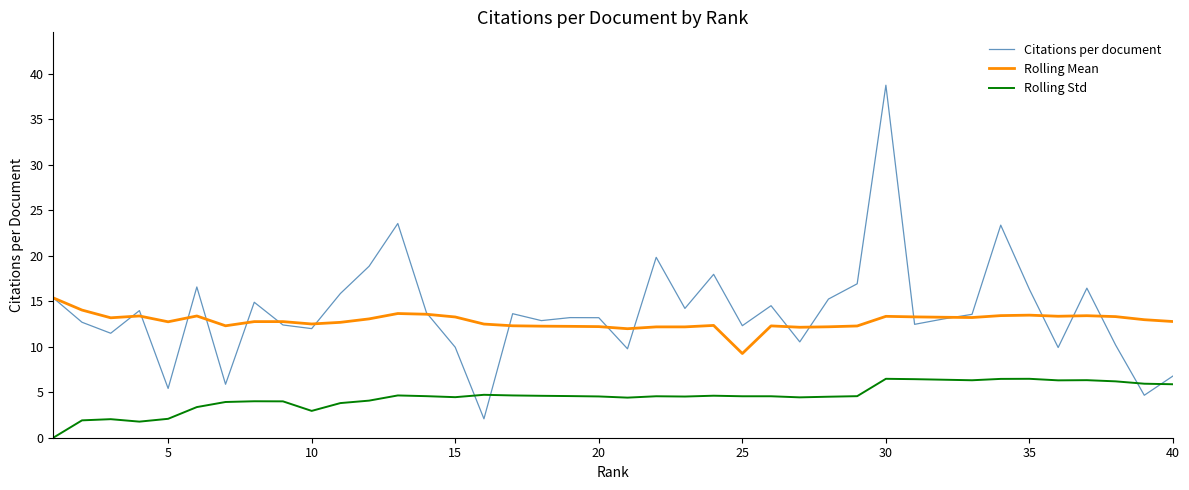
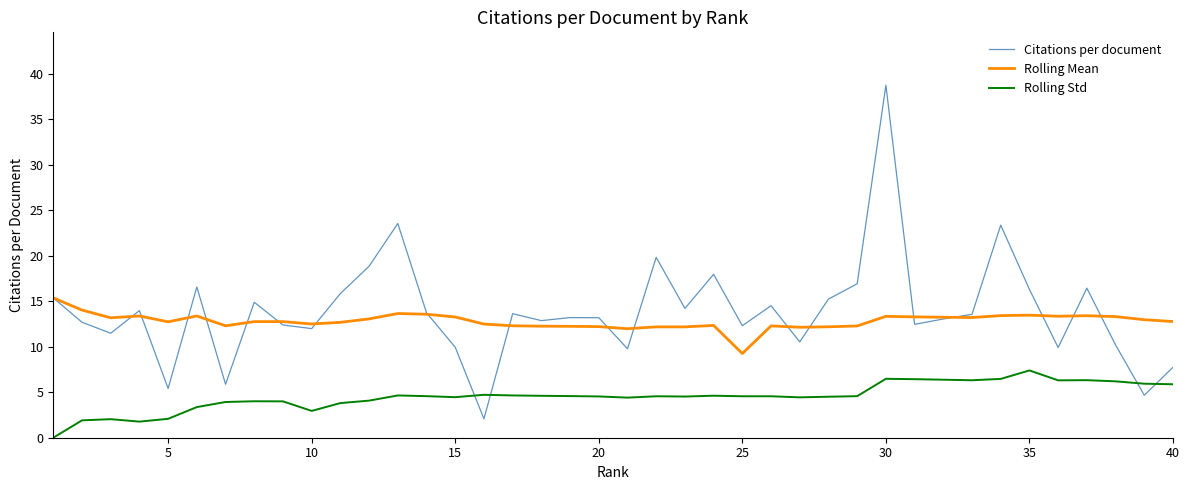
  {
    "Citations per document": {
      "5": 5,
      "10": 12,
      "15": 10,
      "20": 13,
      "25": 12,
      "30": 39,
      "35": 16,
-     "40": 7
+     "40": 8
    },
    "Rolling Mean": {
      "5": 13,
      "10": 13,
      "15": 13,
      "20": 12,
      "25": 9,
      "30": 13,
      "35": 13,
      "40": 13
    },
    "Rolling Std": {
      "5": 2,
      "10": 3,
      "15": 4,
      "20": 5,
      "25": 5,
      "30": 6,
-     "35": 6,
+     "35": 7,
      "40": 6
    }
  }
